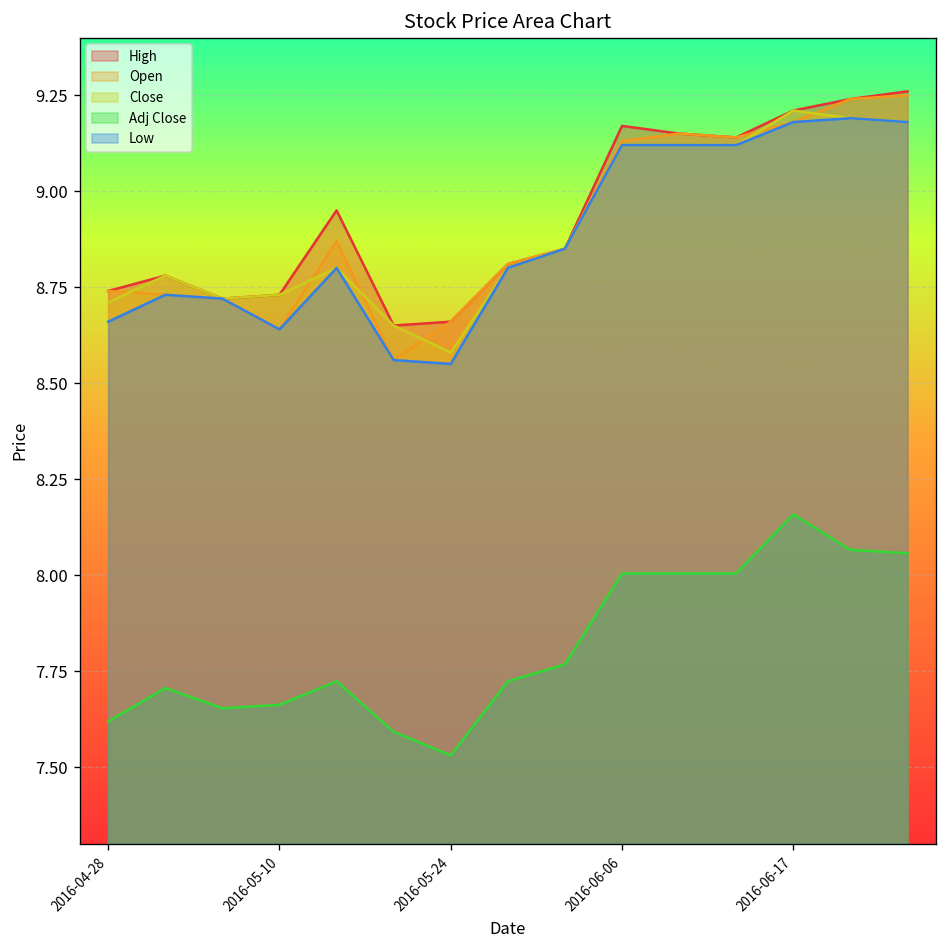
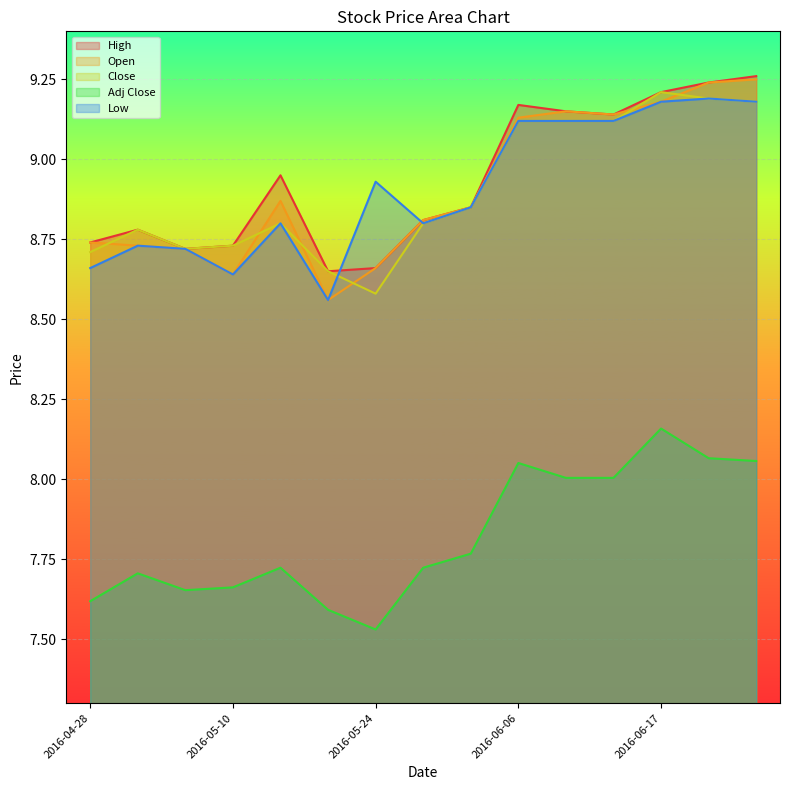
  {
    "Adj Close": {
      "2016-04-28": 7.62,
      "2016-05-10": 7.66,
      "2016-05-24": 7.53,
-     "2016-06-06": 8.00,
+     "2016-06-06": 8.05,
      "2016-06-17": 8.16
    },
    "Low": {
      "2016-04-28": 8.66,
-     "2016-05-24": 8.55
+     "2016-05-24": 8.93
    }
  }
